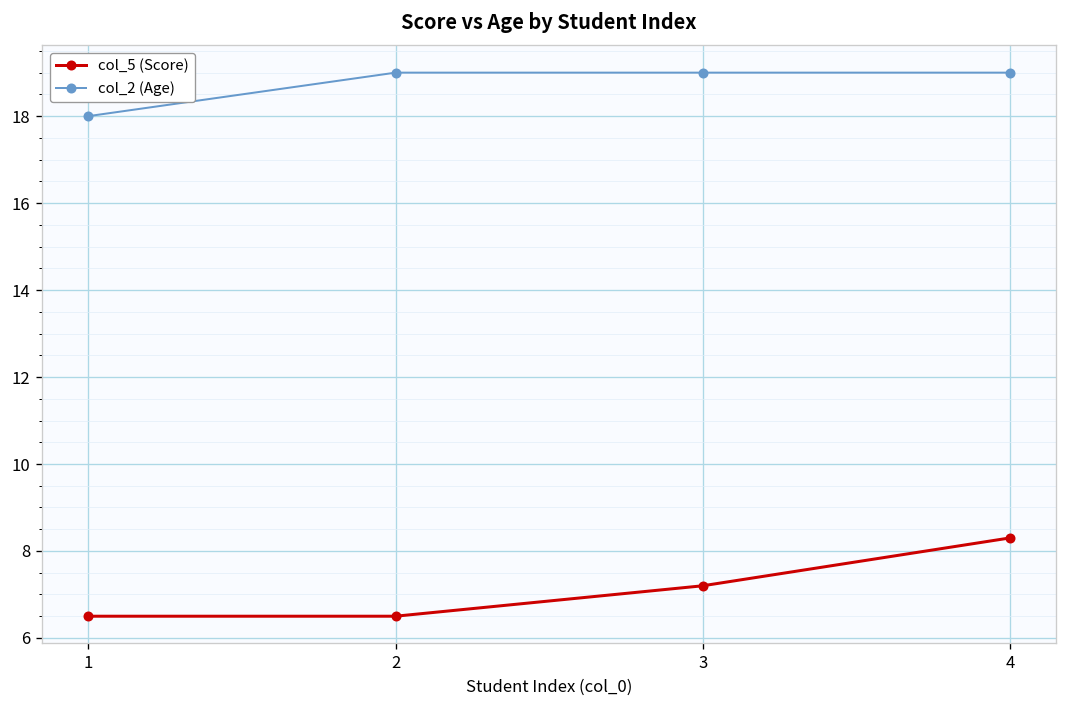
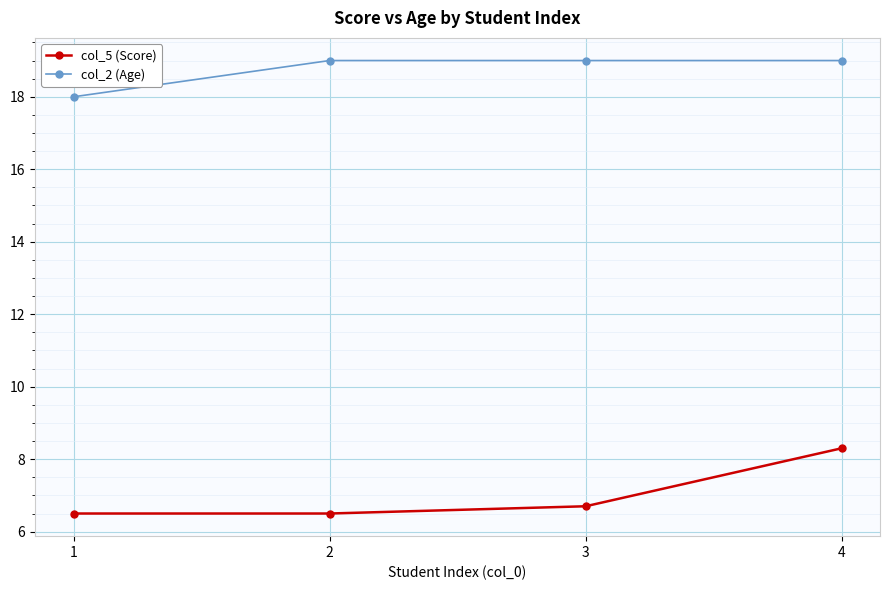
  {
    "col_5 (Score)": {
      "1": 6.5,
      "2": 6.5,
-     "3": 7.2,
+     "3": 6.7,
      "4": 8.3
    },
    "col_2 (Age)": {
      "1": 18.0,
      "2": 19.0,
      "3": 19.0,
      "4": 19.0
    }
  }
